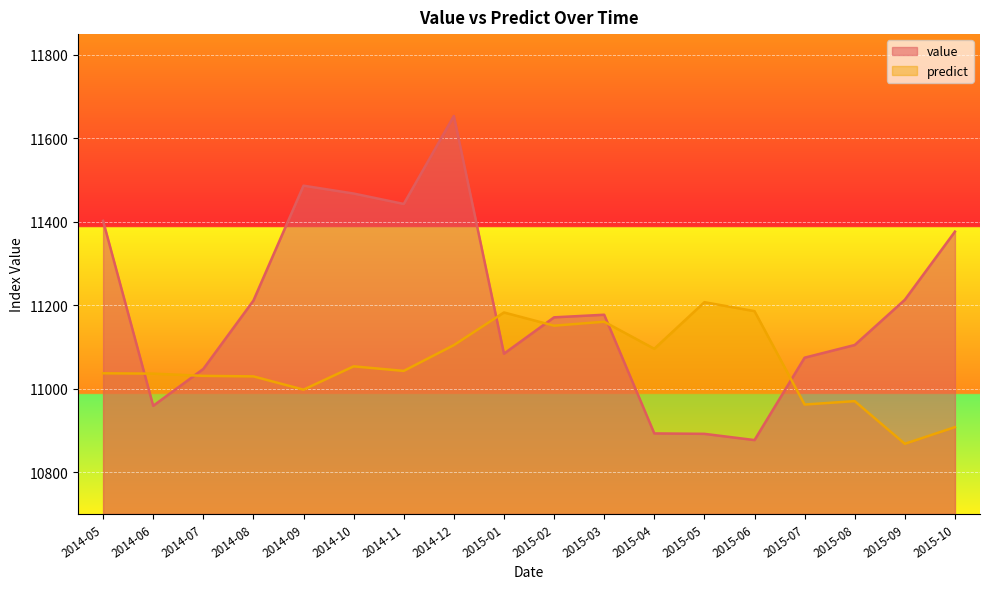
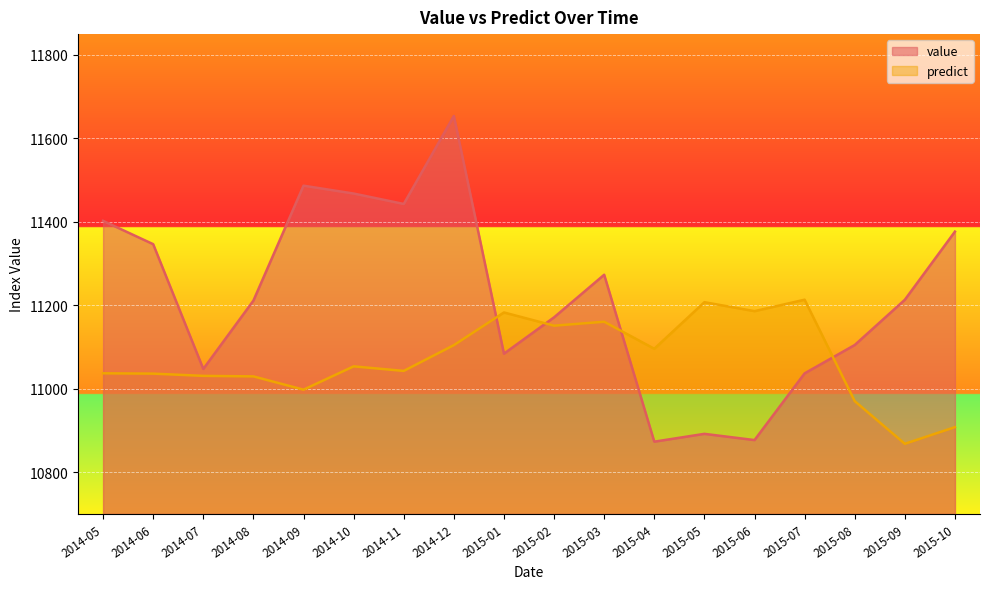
  {
    "value": {
      "2014-05": 11400,
-     "2014-06": 10960,
+     "2014-06": 11350,
      "2014-07": 11050,
      "2014-08": 11210,
      "2014-09": 11490,
      "2014-10": 11470,
      "2014-11": 11440,
      "2014-12": 11650,
      "2015-01": 11080,
      "2015-02": 11170,
-     "2015-03": 11180,
-     "2015-04": 10890,
+     "2015-03": 11270,
+     "2015-04": 10870,
      "2015-05": 10890,
      "2015-06": 10880,
-     "2015-07": 11070,
+     "2015-07": 11040,
      "2015-08": 11100,
      "2015-09": 11210,
      "2015-10": 11380
    },
    "predict": {
      "2014-05": 11040,
      "2014-06": 11040,
      "2014-07": 11030,
      "2014-08": 11030,
      "2014-09": 11000,
      "2014-10": 11050,
      "2014-11": 11040,
      "2014-12": 11100,
      "2015-01": 11180,
      "2015-02": 11150,
      "2015-03": 11160,
      "2015-04": 11100,
      "2015-05": 11210,
      "2015-06": 11190,
-     "2015-07": 10960,
+     "2015-07": 11210,
      "2015-08": 10970,
      "2015-09": 10870,
      "2015-10": 10910
    }
  }
